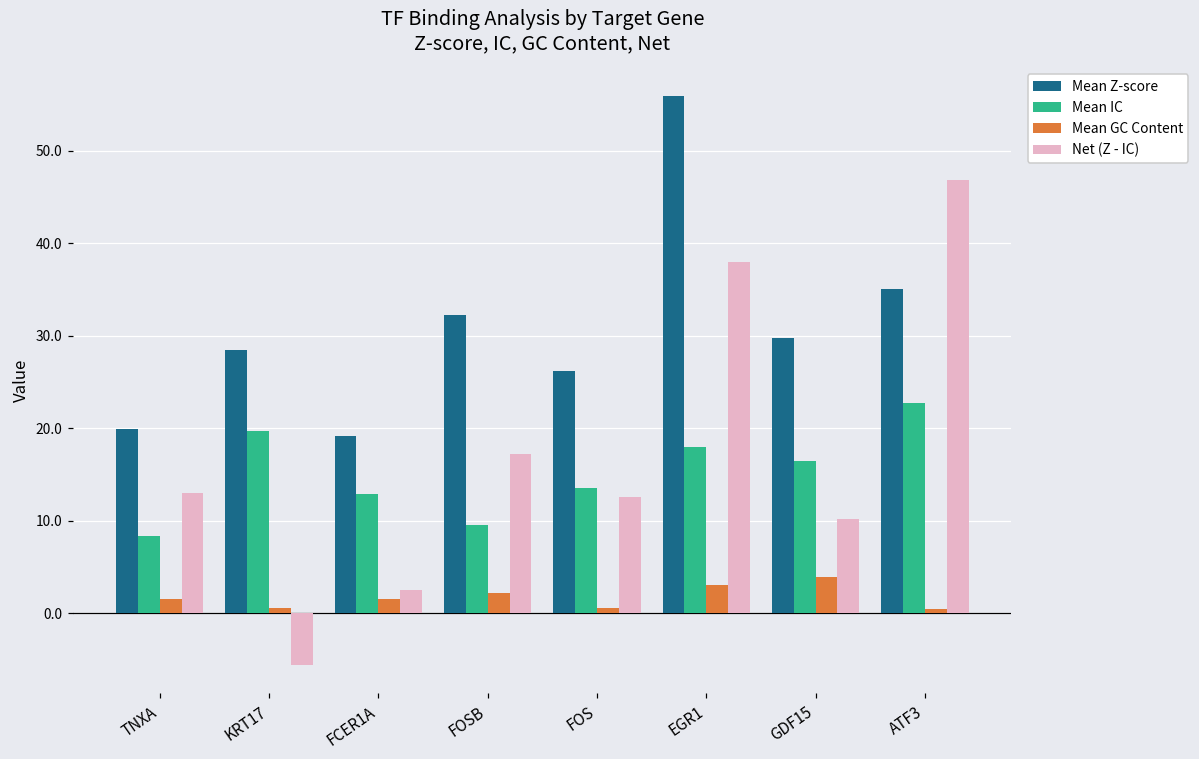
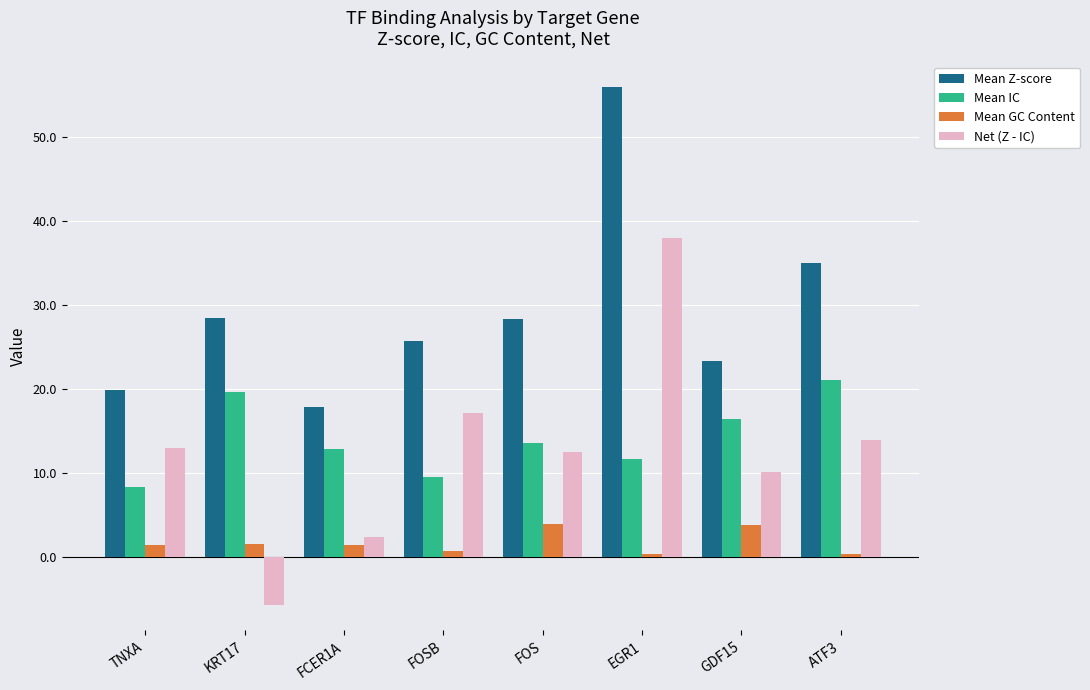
  {
    "Mean Z-score": {
      "TNXA": 20,
      "KRT17": 28,
-     "FCER1A": 19,
-     "FOSB": 32,
-     "FOS": 26,
+     "FCER1A": 18,
+     "FOSB": 26,
+     "FOS": 28,
      "EGR1": 56,
-     "GDF15": 30,
+     "GDF15": 23,
      "ATF3": 35
    },
    "Mean IC": {
      "TNXA": 8,
      "KRT17": 20,
      "FCER1A": 13,
      "FOSB": 10,
      "FOS": 14,
-     "EGR1": 18,
+     "EGR1": 12,
      "GDF15": 16,
-     "ATF3": 23
+     "ATF3": 21
    },
    "Mean GC Content": {
      "TNXA": 2,
-     "KRT17": 1,
+     "KRT17": 2,
      "FCER1A": 2,
-     "FOSB": 2,
-     "FOS": 1,
-     "EGR1": 3,
+     "FOSB": 1,
+     "FOS": 4,
+     "EGR1": 0,
      "GDF15": 4,
      "ATF3": 0
    },
    "Net (Z - IC)": {
      "TNXA": 13,
      "KRT17": -6,
      "FCER1A": 2,
      "FOSB": 17,
      "FOS": 13,
      "EGR1": 38,
      "GDF15": 10,
-     "ATF3": 47
+     "ATF3": 14
    }
  }
